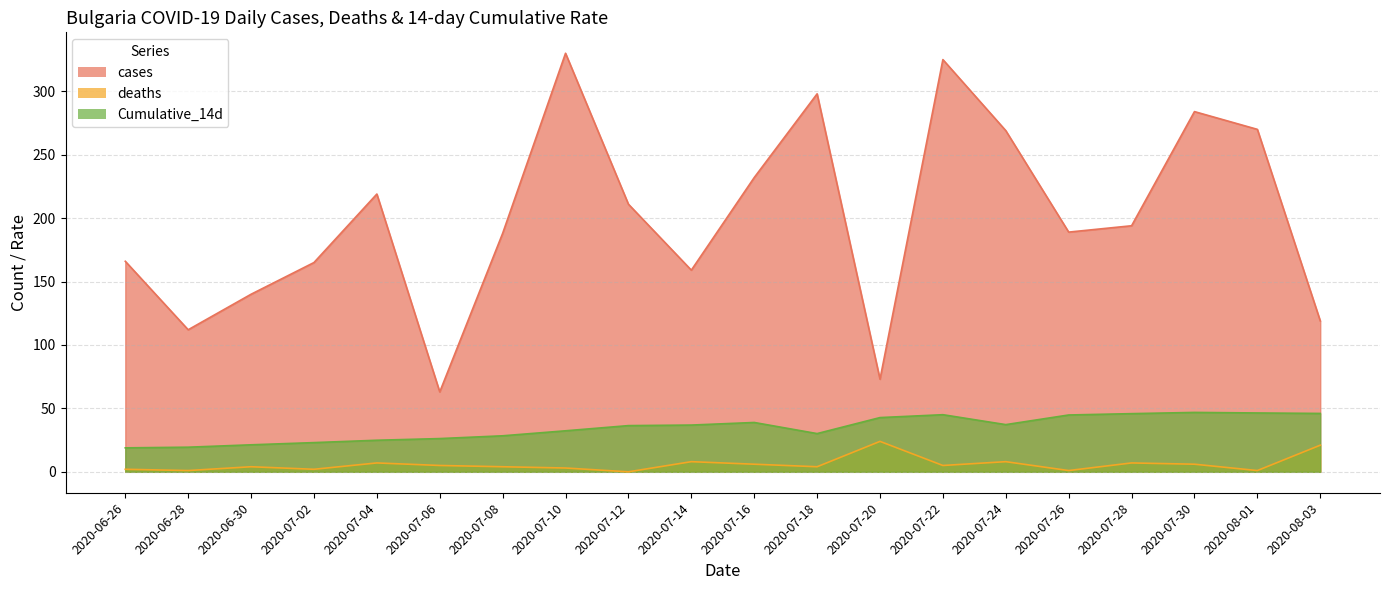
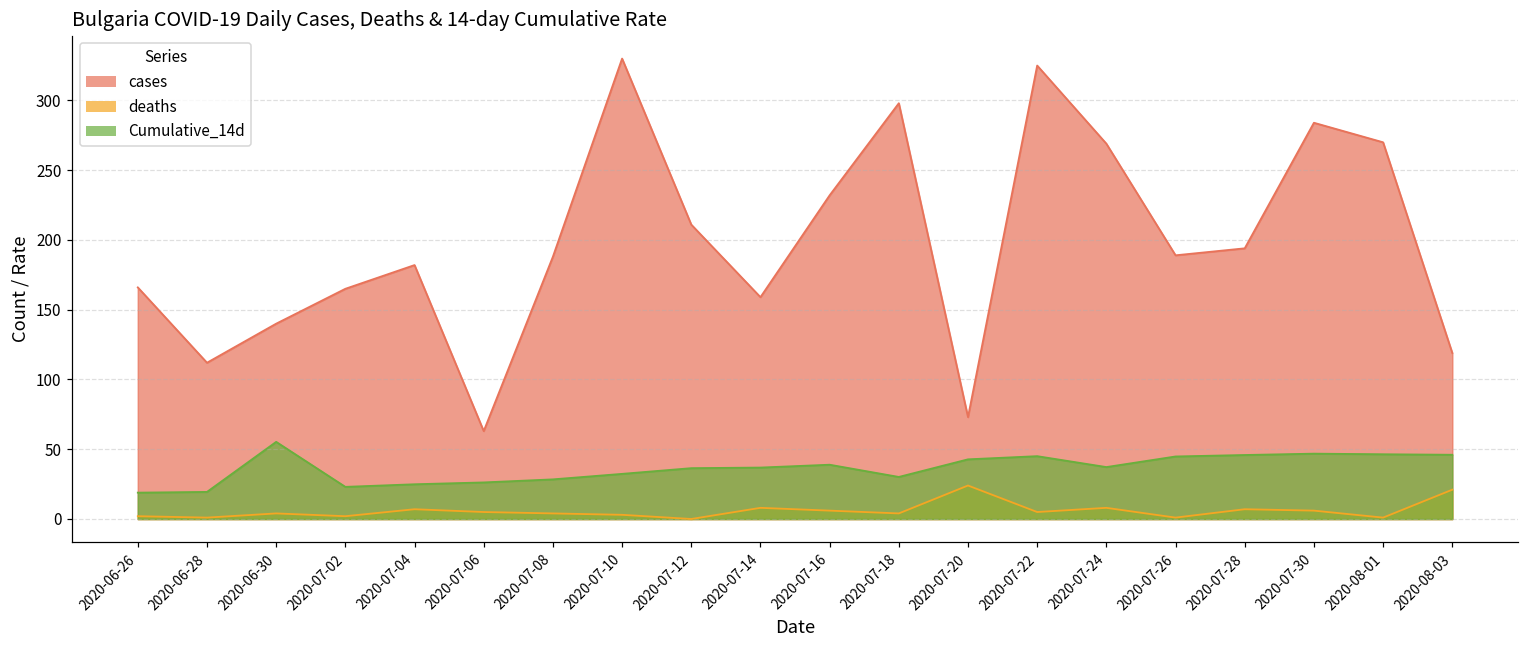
  {
    "cases": {
      "2020-06-26": 166,
      "2020-06-28": 112,
      "2020-06-30": 140,
      "2020-07-02": 165,
-     "2020-07-04": 219,
+     "2020-07-04": 182,
      "2020-07-06": 63,
      "2020-07-08": 188,
      "2020-07-10": 330,
      "2020-07-12": 211,
      "2020-07-14": 159,
      "2020-07-16": 232,
      "2020-07-18": 298,
      "2020-07-20": 73,
      "2020-07-22": 325,
      "2020-07-24": 269,
      "2020-07-26": 189,
      "2020-07-28": 194,
      "2020-07-30": 284,
      "2020-08-01": 270,
      "2020-08-03": 119
    },
    "deaths": {
      "2020-06-26": 2,
      "2020-06-28": 1,
      "2020-06-30": 4,
      "2020-07-02": 2,
      "2020-07-04": 7,
      "2020-07-06": 5,
      "2020-07-08": 4,
      "2020-07-10": 3,
      "2020-07-12": 0,
      "2020-07-14": 8,
      "2020-07-16": 6,
      "2020-07-18": 4,
      "2020-07-20": 24,
      "2020-07-22": 5,
      "2020-07-24": 8,
      "2020-07-26": 1,
      "2020-07-28": 7,
      "2020-07-30": 6,
      "2020-08-01": 1,
      "2020-08-03": 21
    },
    "Cumulative_14d": {
      "2020-06-26": 19,
      "2020-06-28": 19,
-     "2020-06-30": 21,
+     "2020-06-30": 55,
      "2020-07-02": 23,
      "2020-07-04": 25,
      "2020-07-06": 26,
      "2020-07-08": 28,
      "2020-07-10": 32,
      "2020-07-12": 36,
      "2020-07-14": 37,
      "2020-07-16": 39,
      "2020-07-18": 30,
      "2020-07-20": 43,
      "2020-07-22": 45,
      "2020-07-24": 37,
      "2020-07-26": 45,
      "2020-07-28": 46,
      "2020-07-30": 47,
      "2020-08-01": 46,
      "2020-08-03": 46
    }
  }
